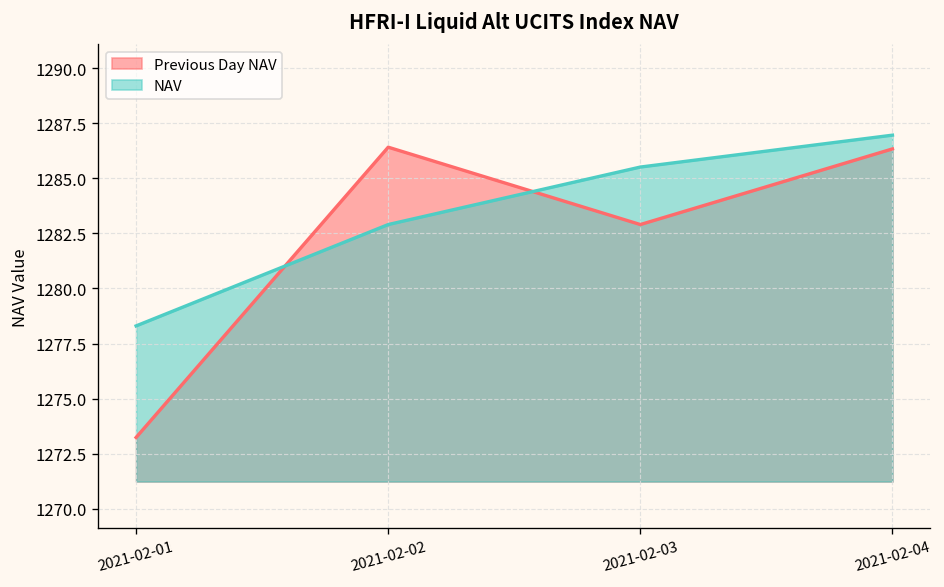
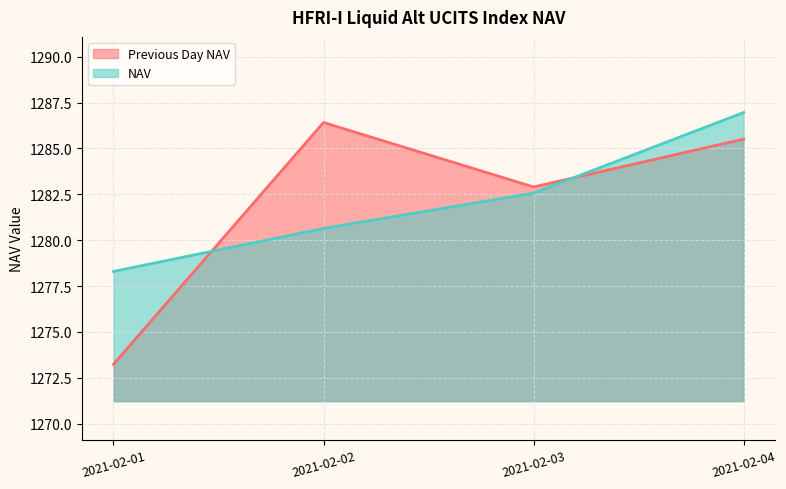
  {
    "Previous Day NAV": {
      "2021-02-01": 1273.2,
      "2021-02-02": 1286.4,
      "2021-02-03": 1282.9,
-     "2021-02-04": 1286.3
+     "2021-02-04": 1285.5
    },
    "NAV": {
      "2021-02-01": 1278.3,
-     "2021-02-02": 1282.9,
-     "2021-02-03": 1285.5,
+     "2021-02-02": 1280.6,
+     "2021-02-03": 1282.6,
      "2021-02-04": 1287.0
    }
  }
